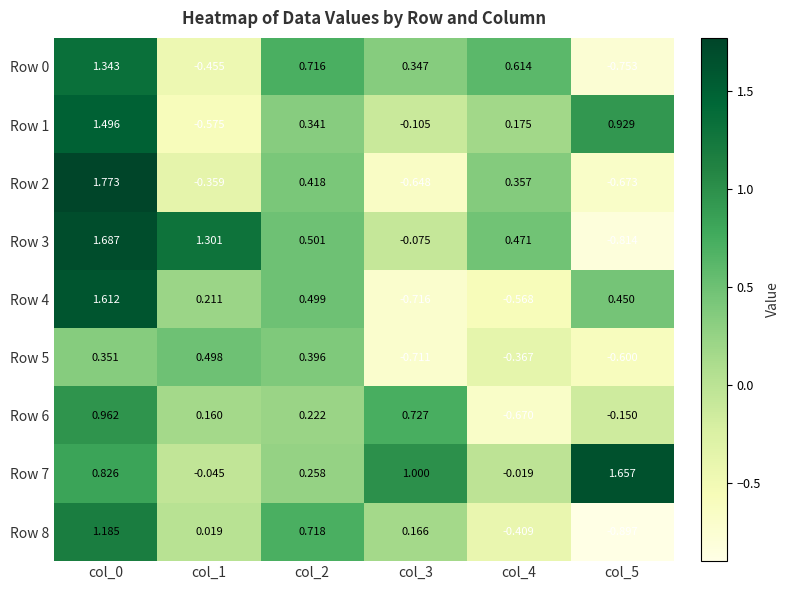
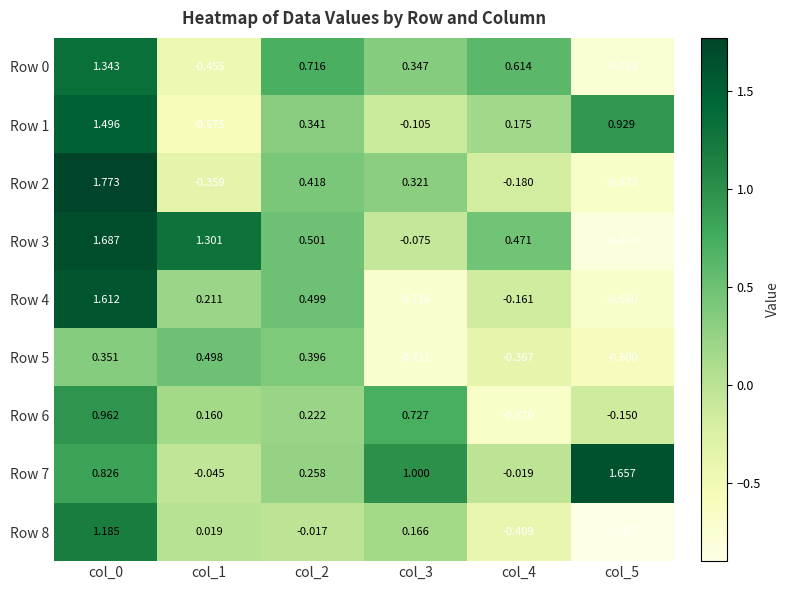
  {
    "Row 0": {
      "col_0": 1.343,
      "col_1": -0.455,
      "col_2": 0.716,
      "col_3": 0.347,
      "col_4": 0.614
    },
    "Row 1": {
      "col_0": 1.496,
      "col_1": -0.575,
      "col_2": 0.341,
      "col_3": -0.105,
      "col_4": 0.175,
      "col_5": 0.929
    },
    "Row 2": {
      "col_0": 1.773,
      "col_1": -0.359,
      "col_2": 0.418,
-     "col_3": -0.648,
-     "col_4": 0.357,
+     "col_3": 0.321,
+     "col_4": -0.180,
      "col_5": -0.673
    },
    "Row 3": {
      "col_0": 1.687,
      "col_1": 1.301,
      "col_2": 0.501,
      "col_3": -0.075,
      "col_4": 0.471
    },
    "Row 4": {
      "col_0": 1.612,
      "col_1": 0.211,
      "col_2": 0.499,
      "col_3": -0.716,
-     "col_4": -0.568,
-     "col_5": 0.450
+     "col_4": -0.161,
+     "col_5": -0.680
    },
    "Row 5": {
      "col_0": 0.351,
      "col_1": 0.498,
      "col_2": 0.396,
      "col_3": -0.711,
      "col_4": -0.367,
      "col_5": -0.600
    },
    "Row 6": {
      "col_0": 0.962,
      "col_1": 0.160,
      "col_2": 0.222,
      "col_3": 0.727,
      "col_4": -0.670,
      "col_5": -0.150
    },
    "Row 7": {
      "col_0": 0.826,
      "col_1": -0.045,
      "col_2": 0.258,
      "col_3": 1.000,
      "col_4": -0.019,
      "col_5": 1.657
    },
    "Row 8": {
      "col_0": 1.185,
      "col_1": 0.019,
-     "col_2": 0.718,
+     "col_2": -0.017,
      "col_3": 0.166,
      "col_4": -0.409
    }
  }
